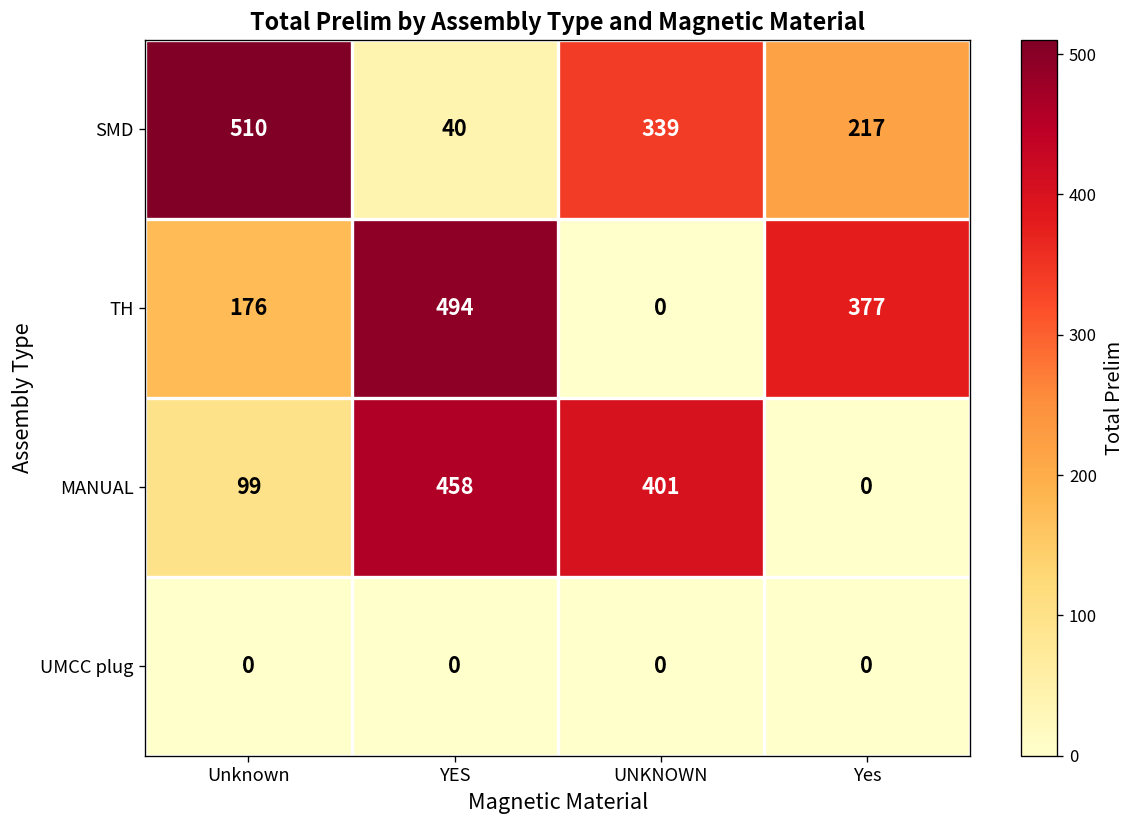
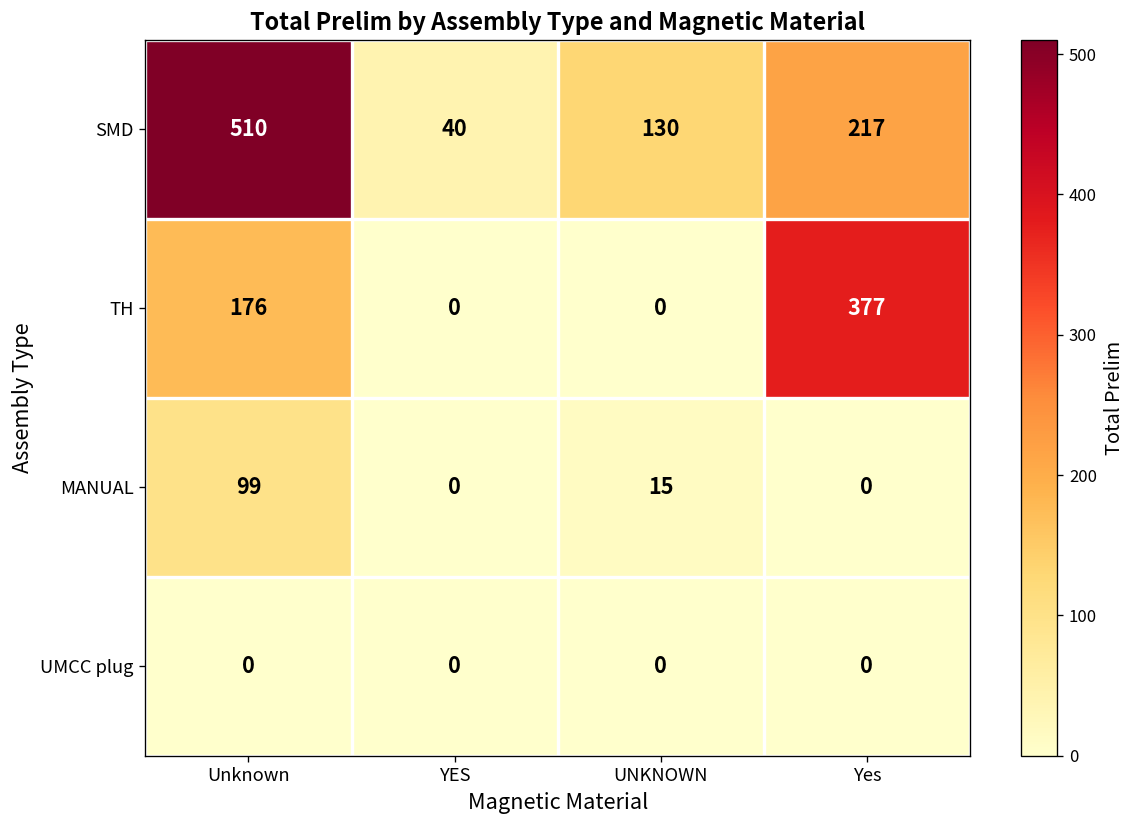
  {
    "SMD": {
      "Unknown": 510,
      "YES": 40,
-     "UNKNOWN": 339,
+     "UNKNOWN": 130,
      "Yes": 217
    },
    "TH": {
      "Unknown": 176,
-     "YES": 494,
+     "YES": 0,
      "UNKNOWN": 0,
      "Yes": 377
    },
    "MANUAL": {
      "Unknown": 99,
-     "YES": 458,
-     "UNKNOWN": 401,
+     "YES": 0,
+     "UNKNOWN": 15,
      "Yes": 0
    },
    "UMCC plug": {
      "Unknown": 0,
      "YES": 0,
      "UNKNOWN": 0,
      "Yes": 0
    }
  }
